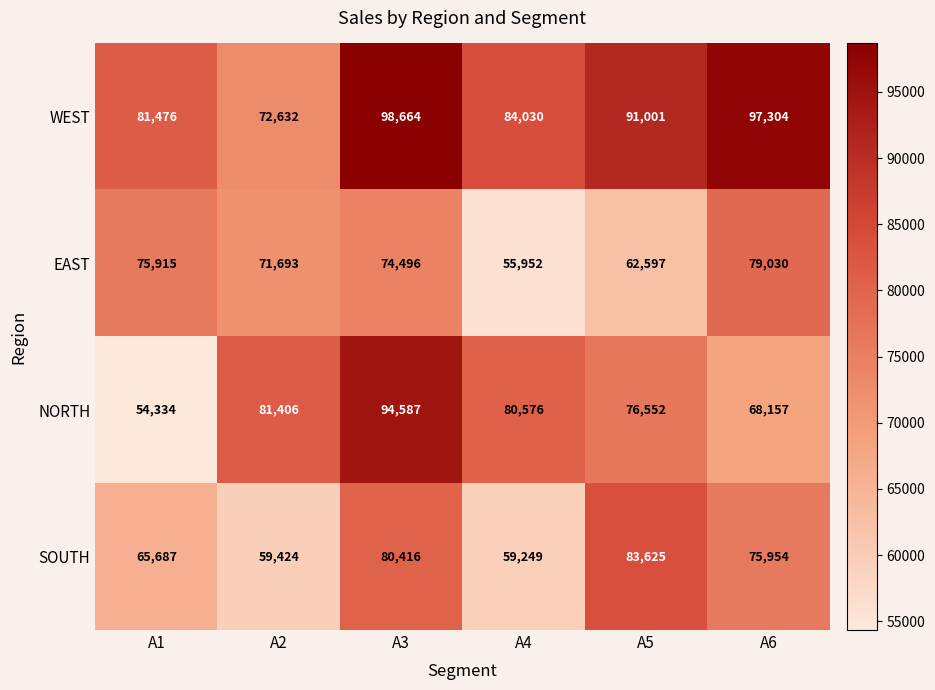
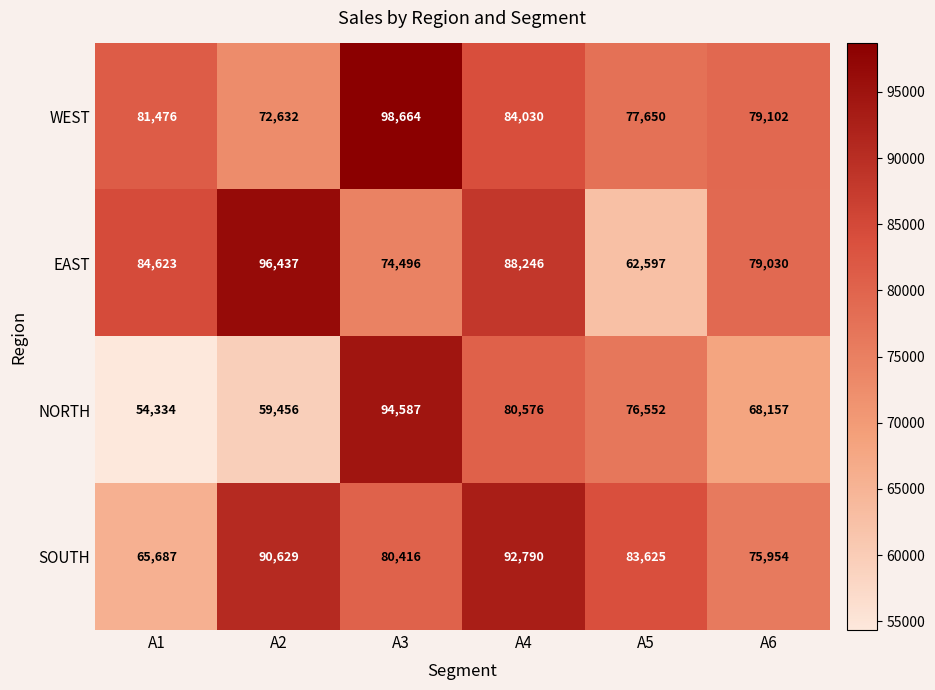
  {
    "WEST": {
      "A1": "81,476",
      "A2": "72,632",
      "A3": "98,664",
      "A4": "84,030",
-     "A5": "91,001",
-     "A6": "97,304"
+     "A5": "77,650",
+     "A6": "79,102"
    },
    "EAST": {
-     "A1": "75,915",
-     "A2": "71,693",
+     "A1": "84,623",
+     "A2": "96,437",
      "A3": "74,496",
-     "A4": "55,952",
+     "A4": "88,246",
      "A5": "62,597",
      "A6": "79,030"
    },
    "NORTH": {
      "A1": "54,334",
-     "A2": "81,406",
+     "A2": "59,456",
      "A3": "94,587",
      "A4": "80,576",
      "A5": "76,552",
      "A6": "68,157"
    },
    "SOUTH": {
      "A1": "65,687",
-     "A2": "59,424",
+     "A2": "90,629",
      "A3": "80,416",
-     "A4": "59,249",
+     "A4": "92,790",
      "A5": "83,625",
      "A6": "75,954"
    }
  }
